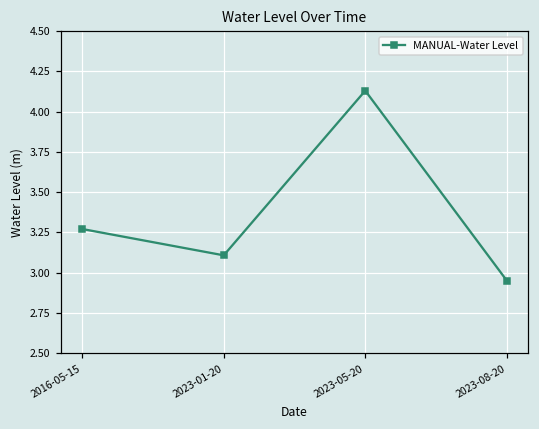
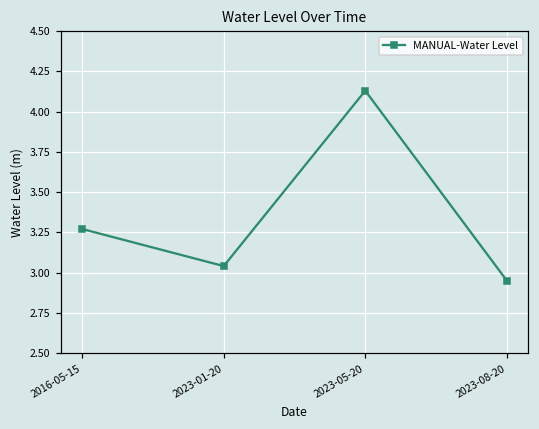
  {
    "2016-05-15": 3.27,
-   "2023-01-20": 3.11,
+   "2023-01-20": 3.04,
    "2023-05-20": 4.13,
    "2023-08-20": 2.95
  }
